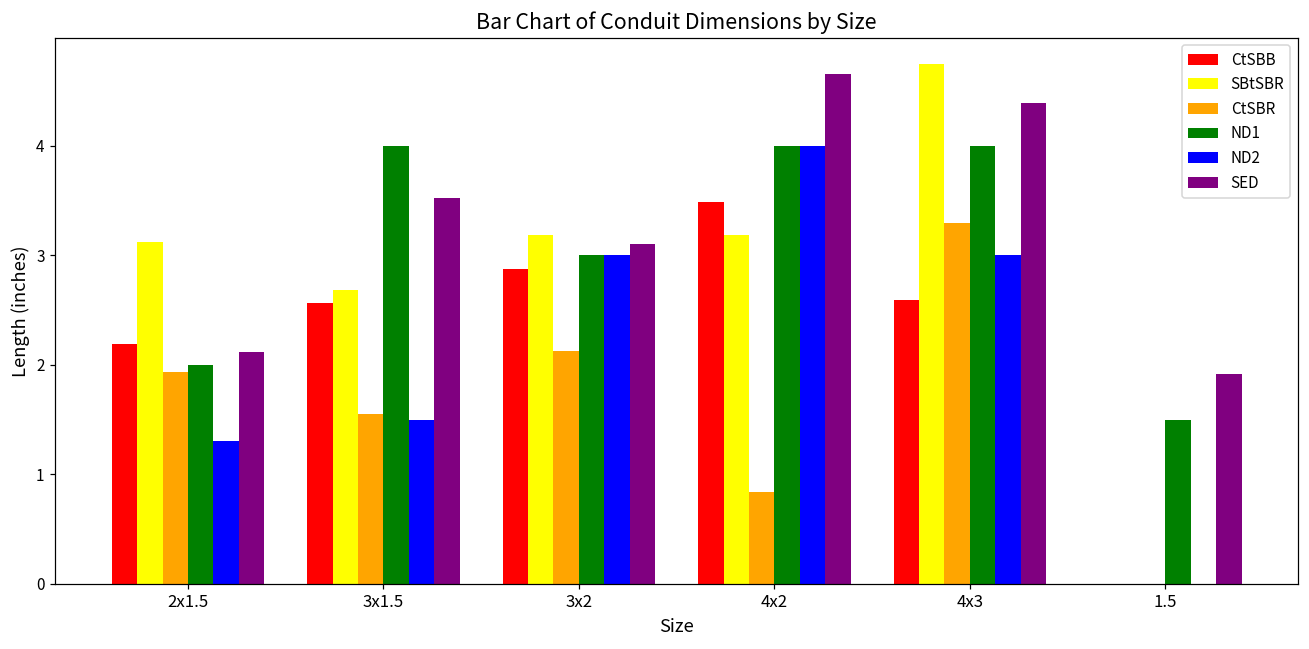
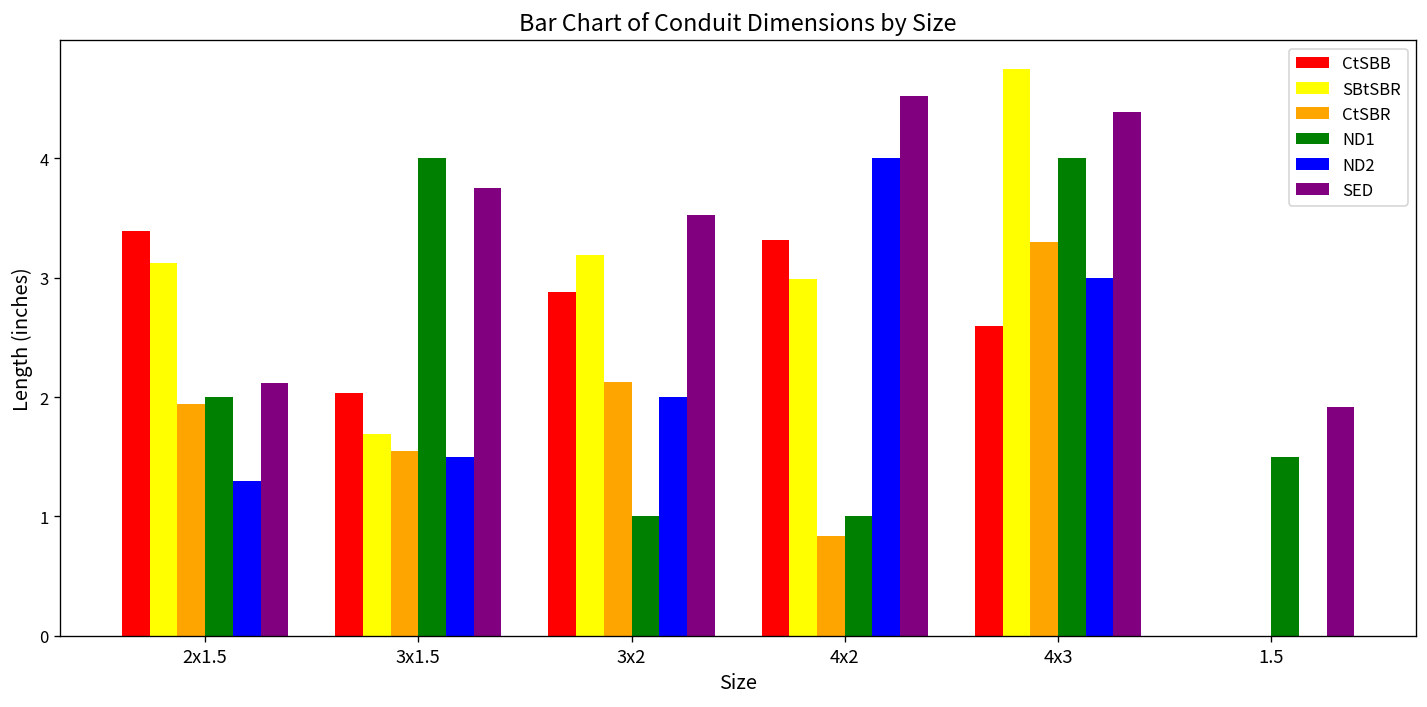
  {
    "CtSBB": {
-     "2x1.5": 2.2,
-     "3x1.5": 2.6,
+     "2x1.5": 3.4,
+     "3x1.5": 2.0,
      "3x2": 2.9,
-     "4x2": 3.5,
+     "4x2": 3.3,
      "4x3": 2.6,
      "1.5": 0.0
    },
    "SBtSBR": {
      "2x1.5": 3.1,
-     "3x1.5": 2.7,
+     "3x1.5": 1.7,
      "3x2": 3.2,
-     "4x2": 3.2,
+     "4x2": 3.0,
      "4x3": 4.8,
      "1.5": 0.0
    },
    "CtSBR": {
      "2x1.5": 1.9,
      "3x1.5": 1.6,
      "3x2": 2.1,
      "4x2": 0.8,
      "4x3": 3.3,
      "1.5": 0.0
    },
    "ND1": {
      "2x1.5": 2,
      "3x1.5": 4,
-     "3x2": 3,
-     "4x2": 4,
+     "3x2": 1,
+     "4x2": 1,
      "4x3": 4,
      "1.5": 1.5
    },
    "ND2": {
      "2x1.5": 1.3,
      "3x1.5": 1.5,
-     "3x2": 3,
+     "3x2": 2,
      "4x2": 4,
      "4x3": 3,
      "1.5": 0
    },
    "SED": {
      "2x1.5": 2.1,
-     "3x1.5": 3.5,
-     "3x2": 3.1,
-     "4x2": 4.7,
+     "3x1.5": 3.8,
+     "3x2": 3.5,
+     "4x2": 4.5,
      "4x3": 4.4,
      "1.5": 1.9
    }
  }
